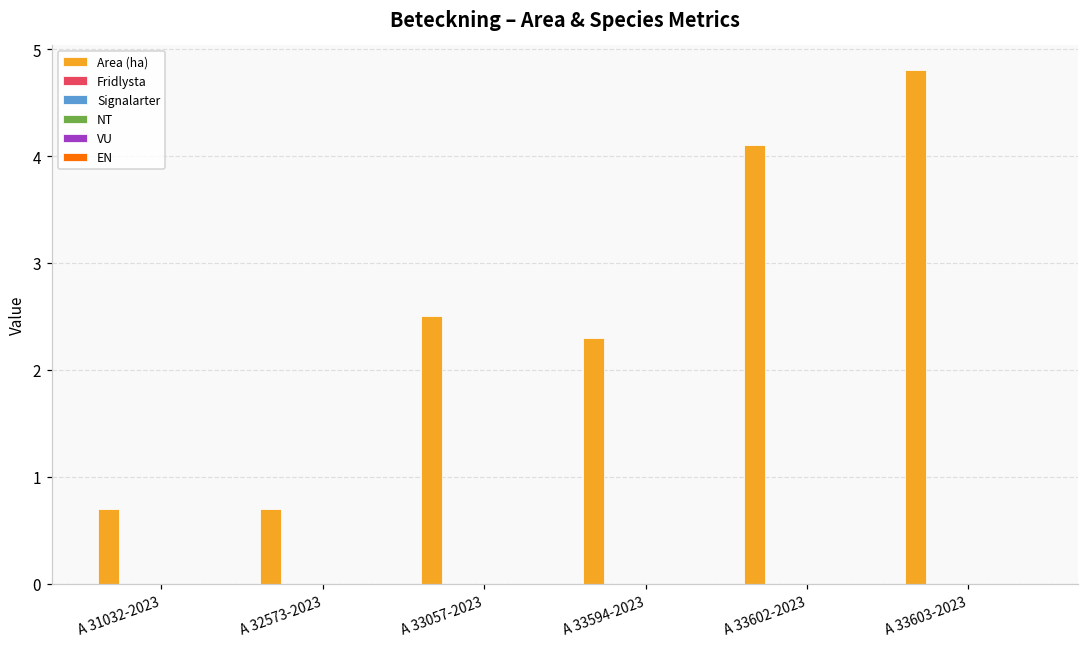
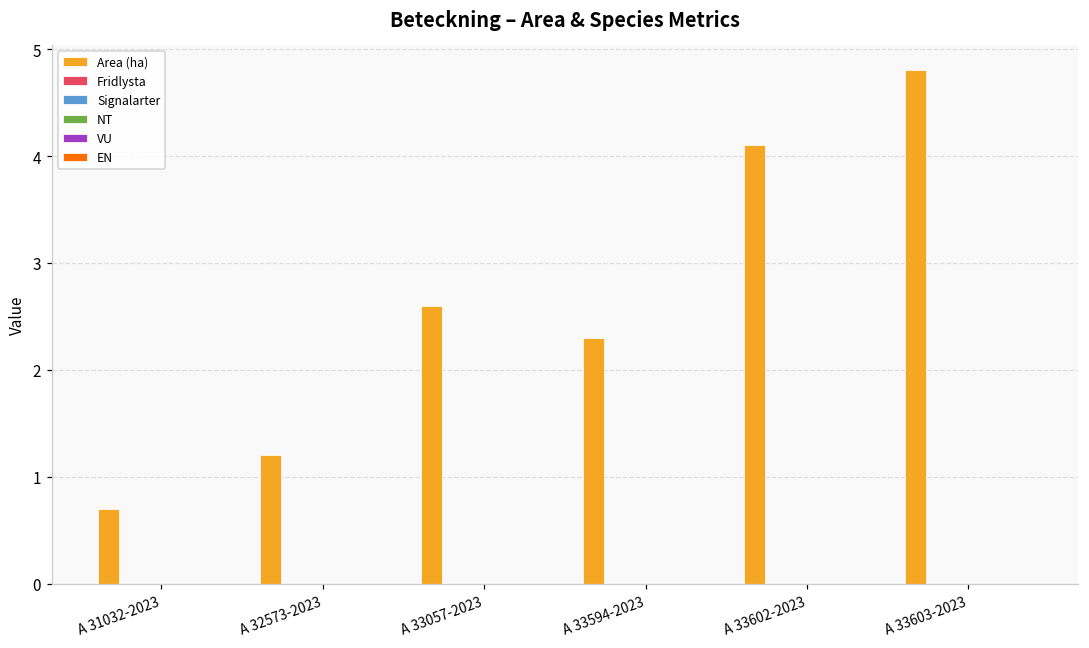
  {
    "Area (ha)": {
      "A 31032-2023": 0.7,
-     "A 32573-2023": 0.7,
-     "A 33057-2023": 2.5,
+     "A 32573-2023": 1.2,
+     "A 33057-2023": 2.6,
      "A 33594-2023": 2.3,
      "A 33602-2023": 4.1,
      "A 33603-2023": 4.8
    },
    "Fridlysta": {
      "A 31032-2023": 0.0,
      "A 32573-2023": 0.0,
      "A 33057-2023": 0.0,
      "A 33594-2023": 0.0,
      "A 33602-2023": 0.0,
      "A 33603-2023": 0.0
    },
    "Signalarter": {
      "A 31032-2023": 0.0,
      "A 32573-2023": 0.0,
      "A 33057-2023": 0.0,
      "A 33594-2023": 0.0,
      "A 33602-2023": 0.0,
      "A 33603-2023": 0.0
    },
    "NT": {
      "A 31032-2023": 0.0,
      "A 32573-2023": 0.0,
      "A 33057-2023": 0.0,
      "A 33594-2023": 0.0,
      "A 33602-2023": 0.0,
      "A 33603-2023": 0.0
    },
    "VU": {
      "A 31032-2023": 0.0,
      "A 32573-2023": 0.0,
      "A 33057-2023": 0.0,
      "A 33594-2023": 0.0,
      "A 33602-2023": 0.0,
      "A 33603-2023": 0.0
    },
    "EN": {
      "A 31032-2023": 0.0,
      "A 32573-2023": 0.0,
      "A 33057-2023": 0.0,
      "A 33594-2023": 0.0,
      "A 33602-2023": 0.0,
      "A 33603-2023": 0.0
    }
  }
